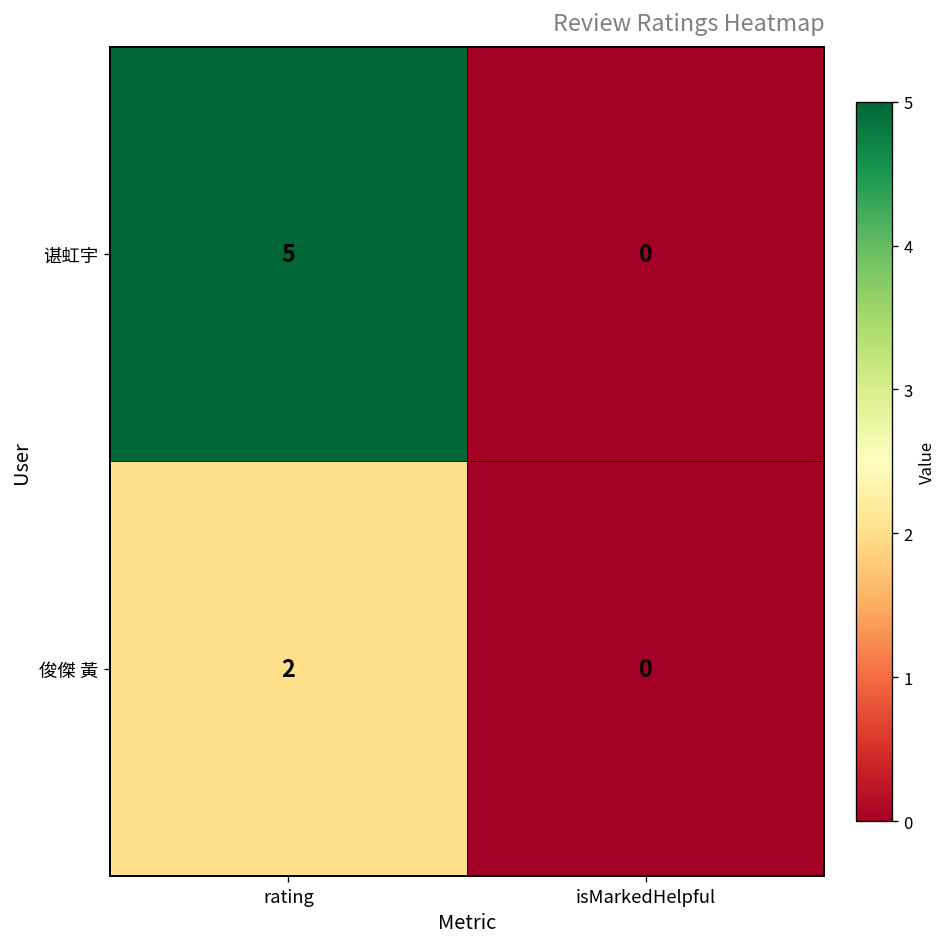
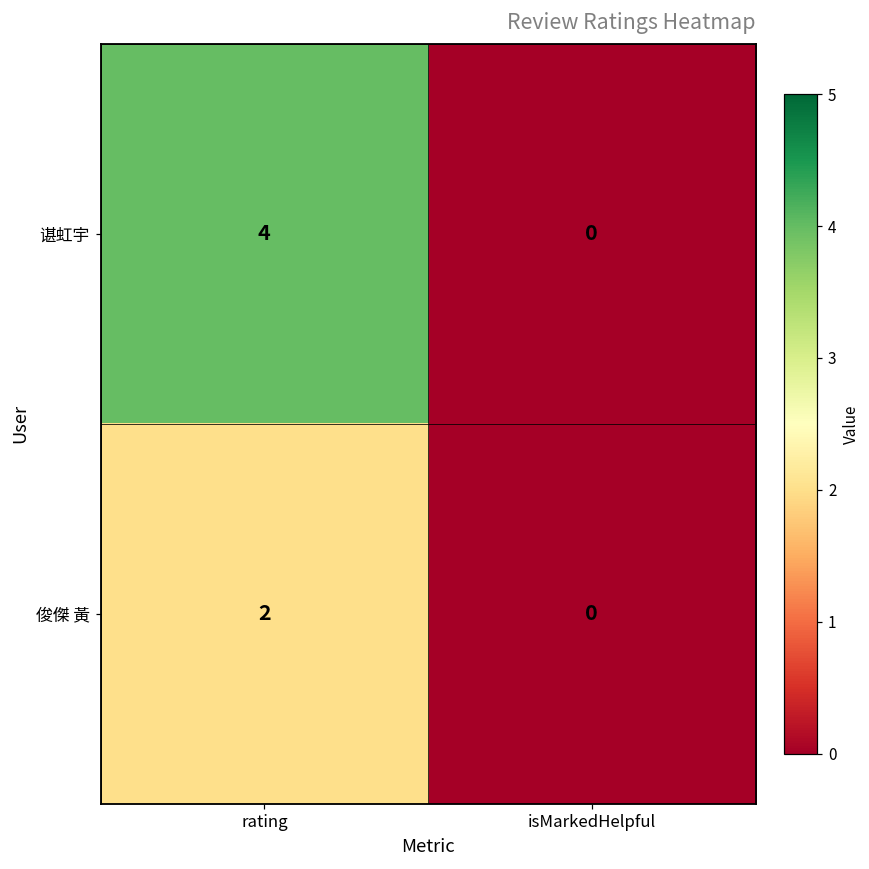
  {
    "谌虹宇": {
-     "rating": 5,
+     "rating": 4,
      "isMarkedHelpful": 0
    },
    "俊傑 黃": {
      "rating": 2,
      "isMarkedHelpful": 0
    }
  }
